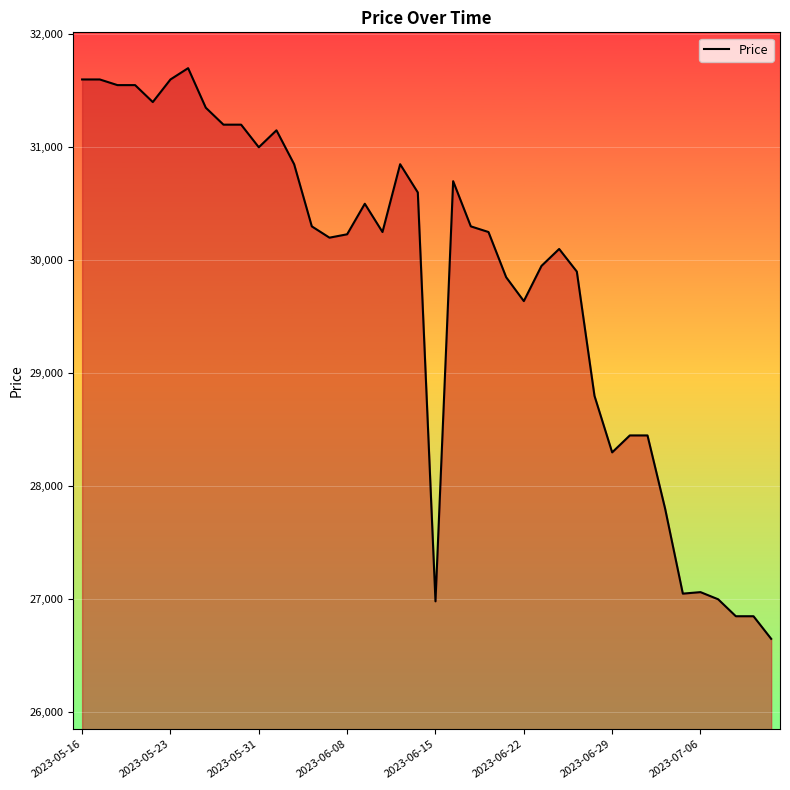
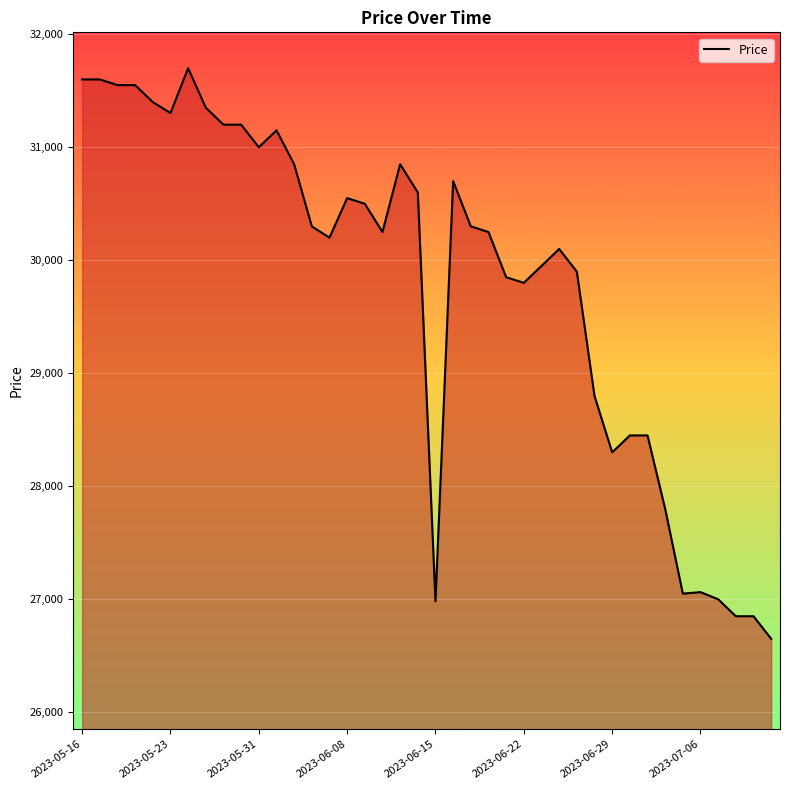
  {
    "2023-05-16": "31,600",
-   "2023-05-23": "31,600",
+   "2023-05-23": "31,300",
    "2023-05-31": "31,000",
-   "2023-06-08": "30,230",
+   "2023-06-08": "30,550",
    "2023-06-15": "26,980",
-   "2023-06-22": "29,640",
+   "2023-06-22": "29,800",
    "2023-06-29": "28,300",
    "2023-07-06": "27,060"
  }
